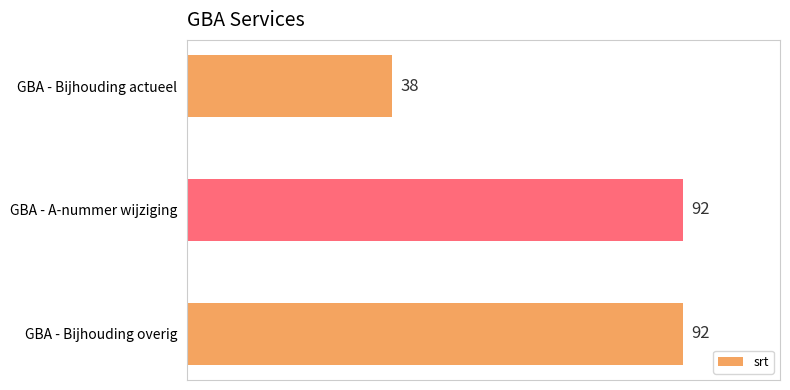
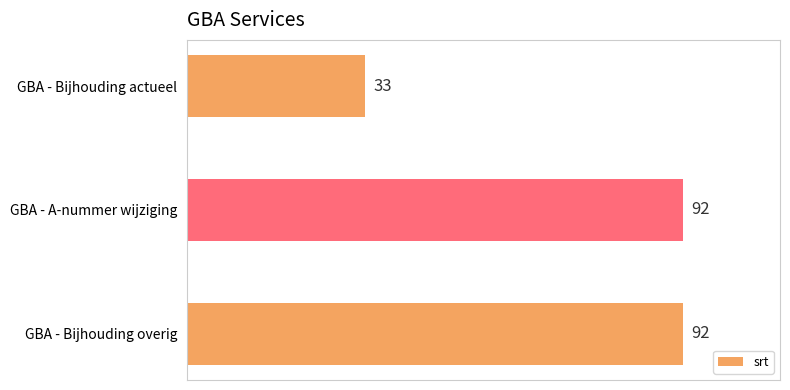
  {
-   "GBA - Bijhouding actueel": 38,
+   "GBA - Bijhouding actueel": 33,
    "GBA - A-nummer wijziging": 92,
    "GBA - Bijhouding overig": 92
  }
